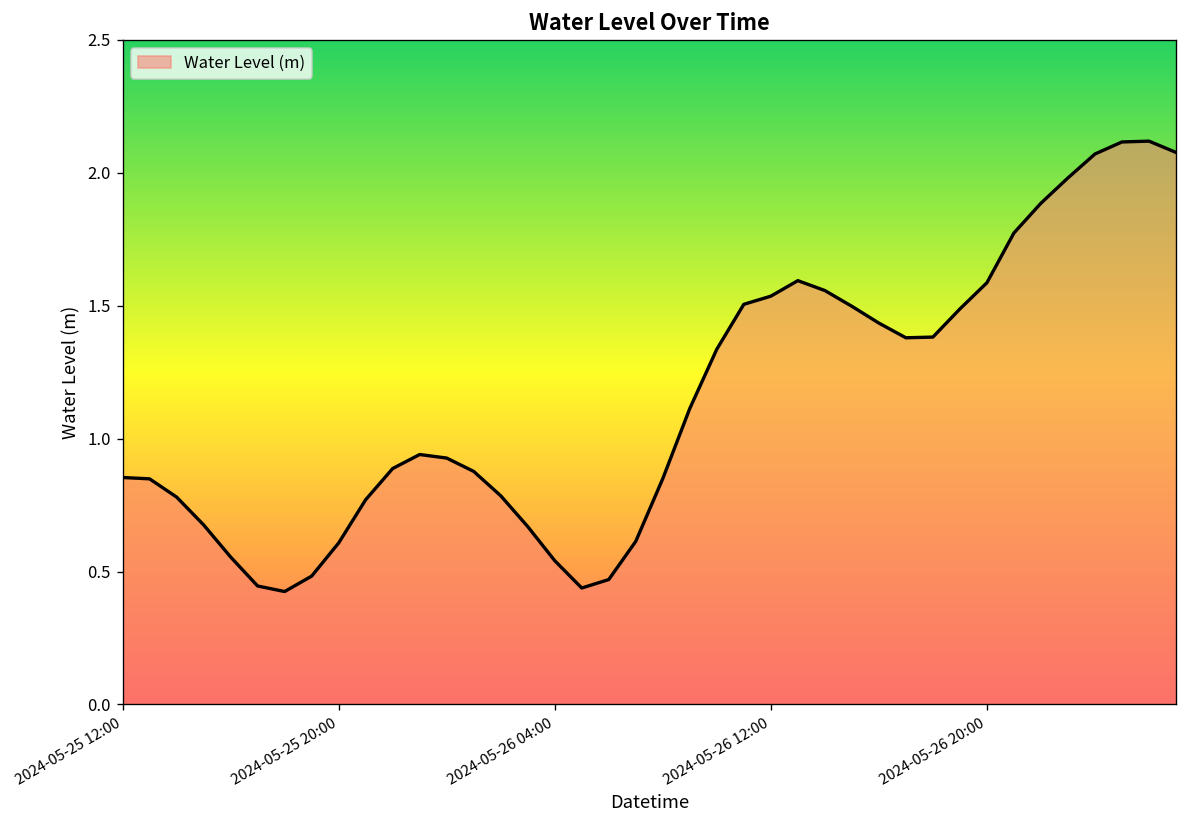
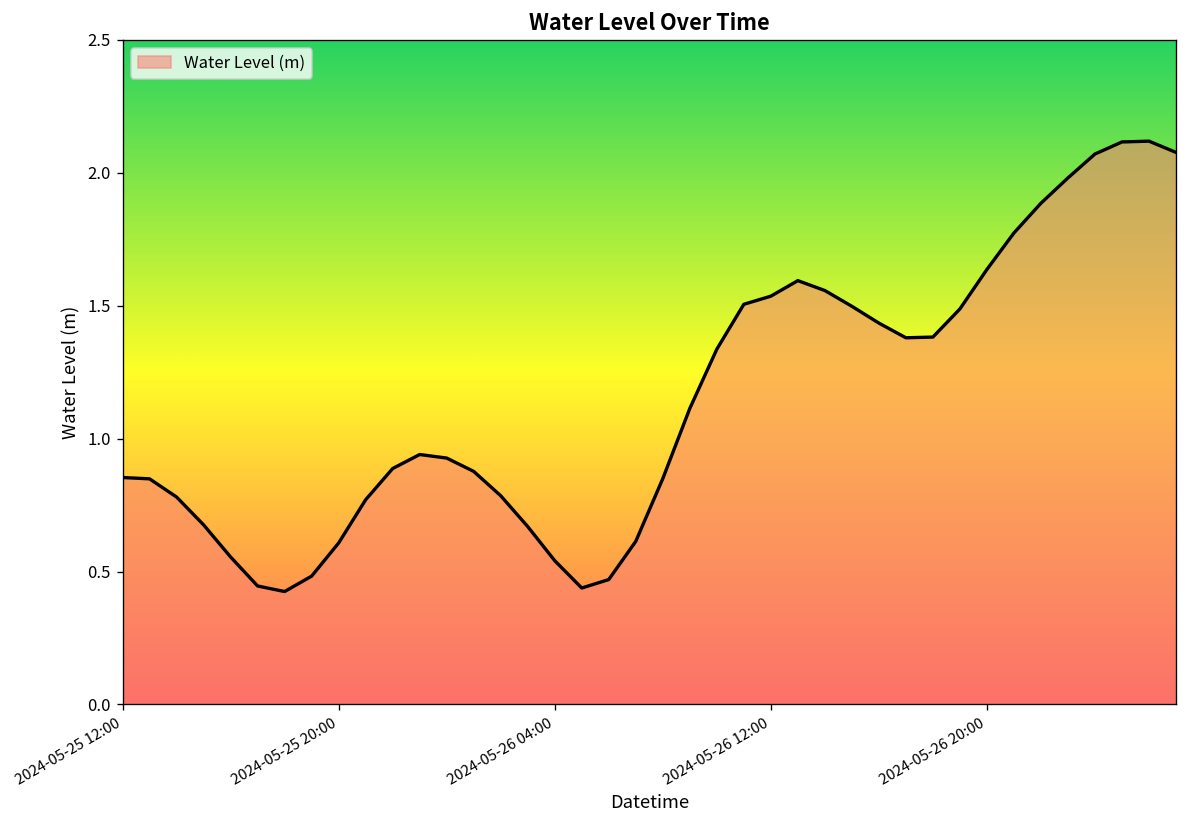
  {
    "2024-05-25 12:00": 0.85,
    "2024-05-25 20:00": 0.61,
    "2024-05-26 04:00": 0.54,
    "2024-05-26 12:00": 1.54,
-   "2024-05-26 20:00": 1.59
+   "2024-05-26 20:00": 1.64
  }
